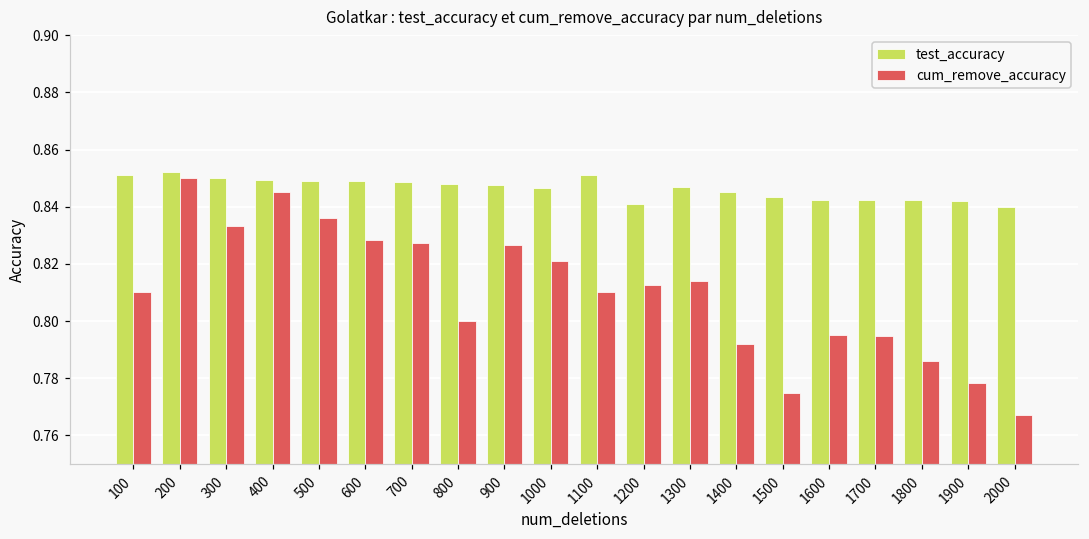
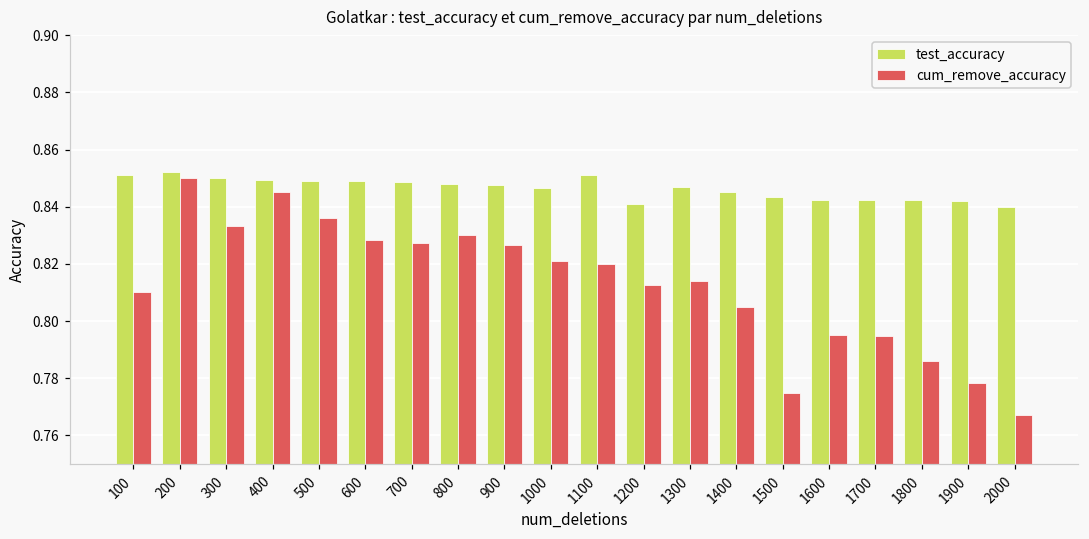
  {
    "test_accuracy": {
      "100": 0.851,
      "200": 0.852,
      "300": 0.850,
      "400": 0.850,
      "500": 0.849,
      "600": 0.849,
      "700": 0.849,
      "800": 0.848,
      "900": 0.848,
      "1000": 0.847,
      "1100": 0.851,
      "1200": 0.841,
      "1300": 0.847,
      "1400": 0.845,
      "1500": 0.844,
      "1600": 0.843,
      "1700": 0.843,
      "1800": 0.843,
      "1900": 0.842,
      "2000": 0.840
    },
    "cum_remove_accuracy": {
      "100": 0.810,
      "200": 0.850,
      "300": 0.833,
      "400": 0.845,
      "500": 0.836,
      "600": 0.828,
      "700": 0.827,
-     "800": 0.80,
+     "800": 0.83,
      "900": 0.827,
      "1000": 0.821,
-     "1100": 0.81,
+     "1100": 0.82,
      "1200": 0.813,
      "1300": 0.814,
-     "1400": 0.792,
+     "1400": 0.805,
      "1500": 0.775,
      "1600": 0.795,
      "1700": 0.795,
      "1800": 0.786,
      "1900": 0.778,
      "2000": 0.767
    }
  }
